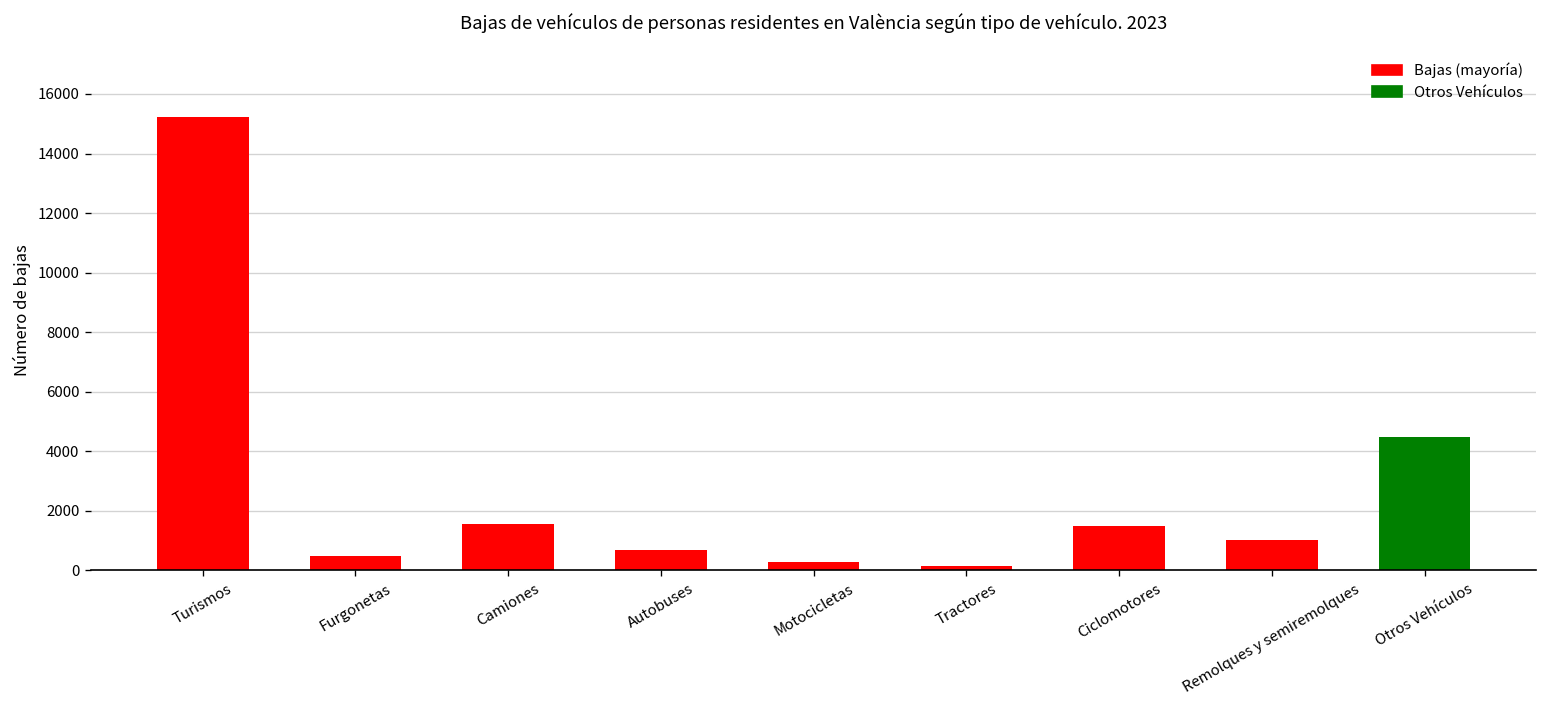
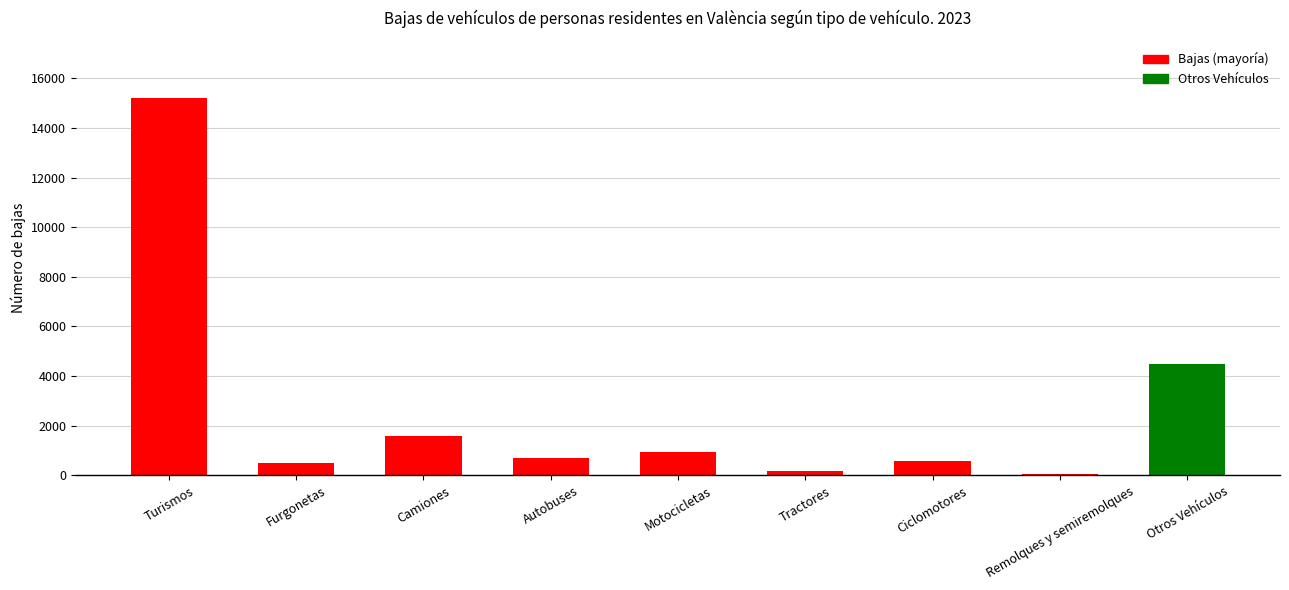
  {
    "Turismos": 15200,
    "Furgonetas": 500,
    "Camiones": 1600,
    "Autobuses": 700,
-   "Motocicletas": 300,
+   "Motocicletas": 900,
    "Tractores": 200,
-   "Ciclomotores": 1500,
-   "Remolques y semiremolques": 1000,
+   "Ciclomotores": 600,
+   "Remolques y semiremolques": 0,
    "Otros Vehículos": 4500
  }
